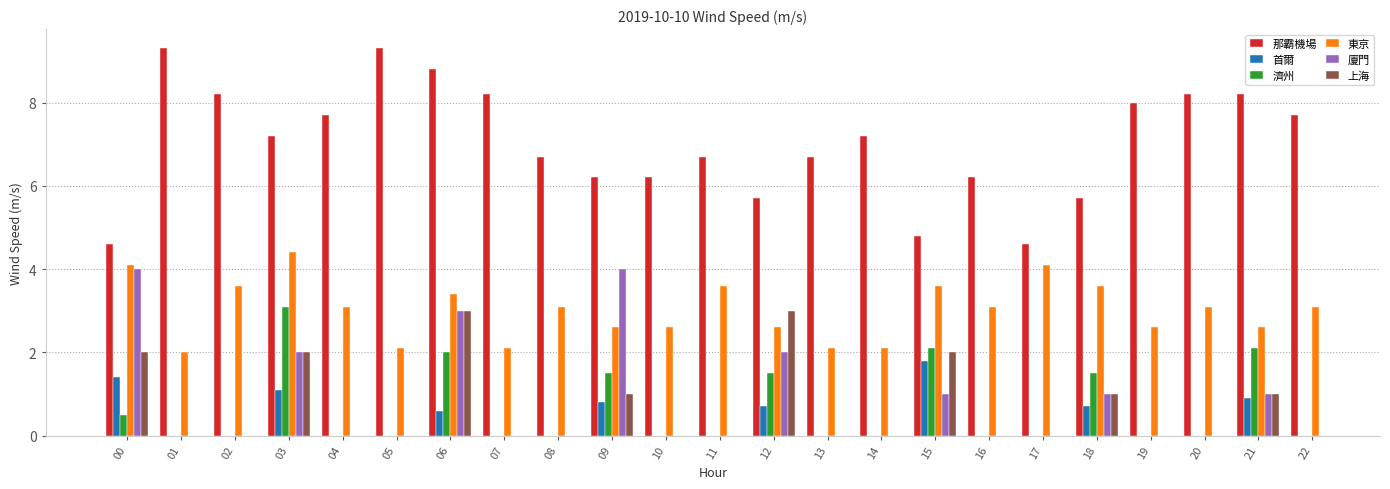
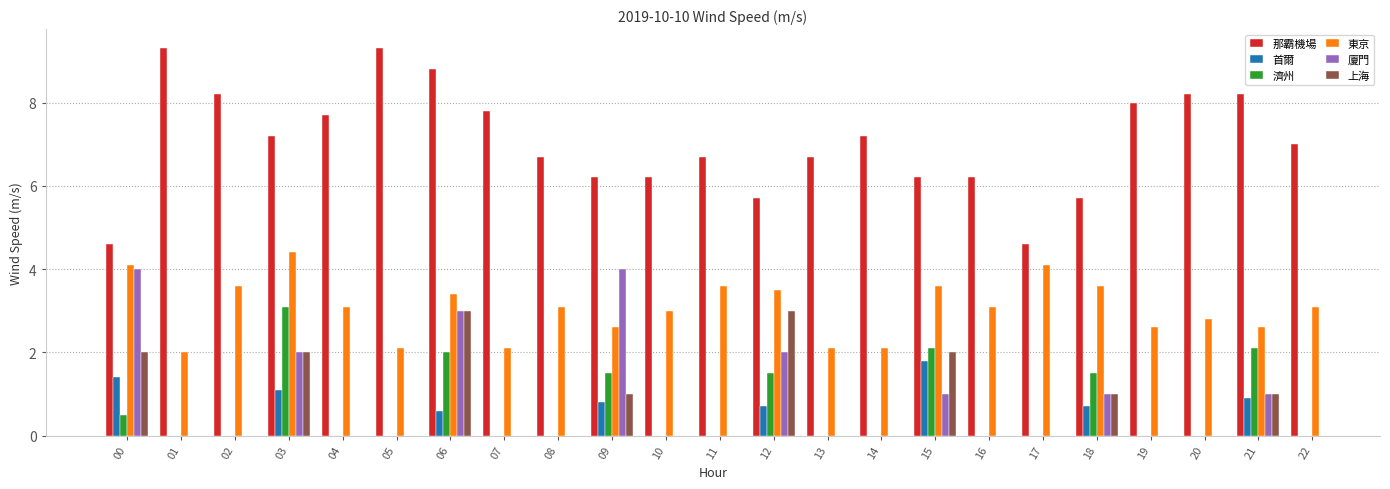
  {
    "那霸機場": {
      "00": 4.6,
      "01": 9.3,
      "02": 8.2,
      "03": 7.2,
      "04": 7.7,
      "05": 9.3,
      "06": 8.8,
-     "07": 8.2,
+     "07": 7.8,
      "08": 6.7,
      "09": 6.2,
      "10": 6.2,
      "11": 6.7,
      "12": 5.7,
      "13": 6.7,
      "14": 7.2,
-     "15": 4.8,
+     "15": 6.2,
      "16": 6.2,
      "17": 4.6,
      "18": 5.7,
      "19": 8.0,
      "20": 8.2,
      "21": 8.2,
-     "22": 7.7
+     "22": 7.0
    },
    "東京": {
      "00": 4.1,
      "01": 2.0,
      "02": 3.6,
      "03": 4.4,
      "04": 3.1,
      "05": 2.1,
      "06": 3.4,
      "07": 2.1,
      "08": 3.1,
      "09": 2.6,
-     "10": 2.6,
+     "10": 3.0,
      "11": 3.6,
-     "12": 2.6,
+     "12": 3.5,
      "13": 2.1,
      "14": 2.1,
      "15": 3.6,
      "16": 3.1,
      "17": 4.1,
      "18": 3.6,
      "19": 2.6,
-     "20": 3.1,
+     "20": 2.8,
      "21": 2.6,
      "22": 3.1
    }
  }
